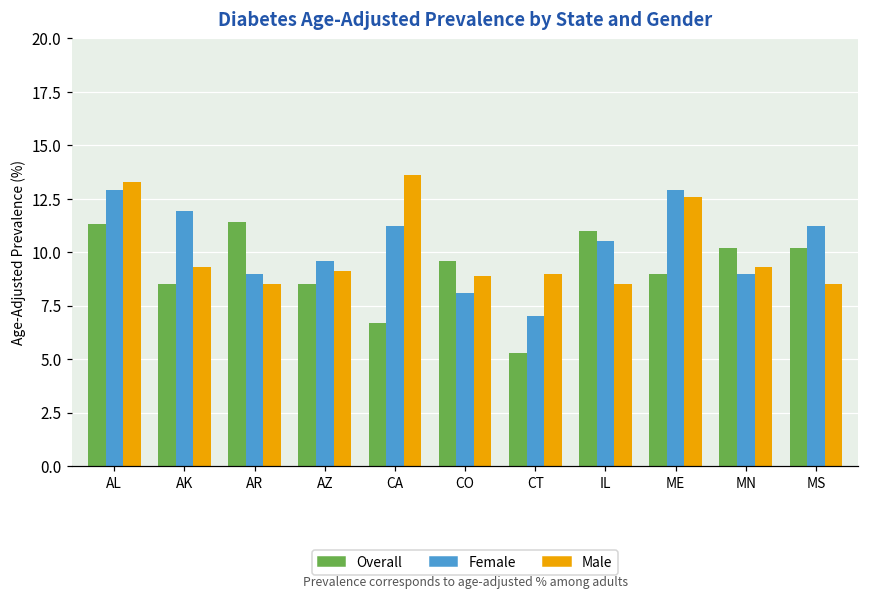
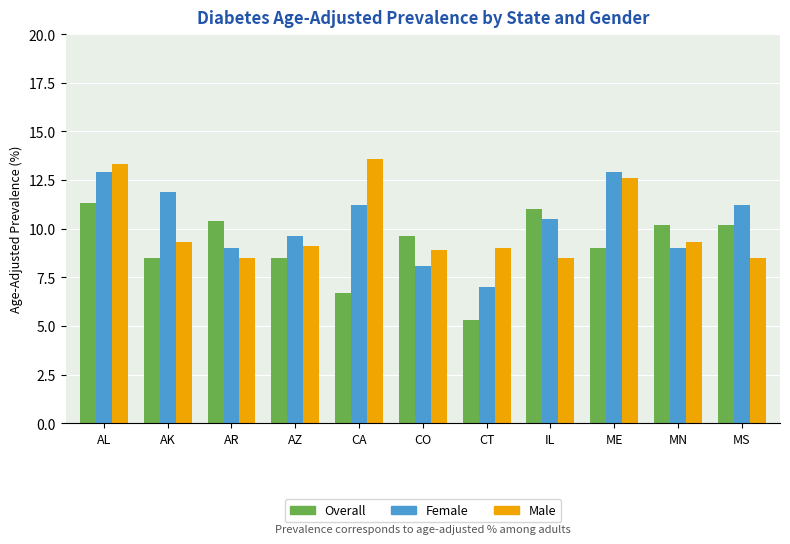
  {
    "Overall": {
      "AL": 11.3,
      "AK": 8.5,
-     "AR": 11.4,
+     "AR": 10.4,
      "AZ": 8.5,
      "CA": 6.7,
      "CO": 9.6,
      "CT": 5.3,
      "IL": 11.0,
      "ME": 9.0,
      "MN": 10.2,
      "MS": 10.2
    },
    "Female": {
      "AL": 12.9,
      "AK": 11.9,
      "AR": 9.0,
      "AZ": 9.6,
      "CA": 11.2,
      "CO": 8.1,
      "CT": 7.0,
      "IL": 10.5,
      "ME": 12.9,
      "MN": 9.0,
      "MS": 11.2
    },
    "Male": {
      "AL": 13.3,
      "AK": 9.3,
      "AR": 8.5,
      "AZ": 9.1,
      "CA": 13.6,
      "CO": 8.9,
      "CT": 9.0,
      "IL": 8.5,
      "ME": 12.6,
      "MN": 9.3,
      "MS": 8.5
    }
  }
